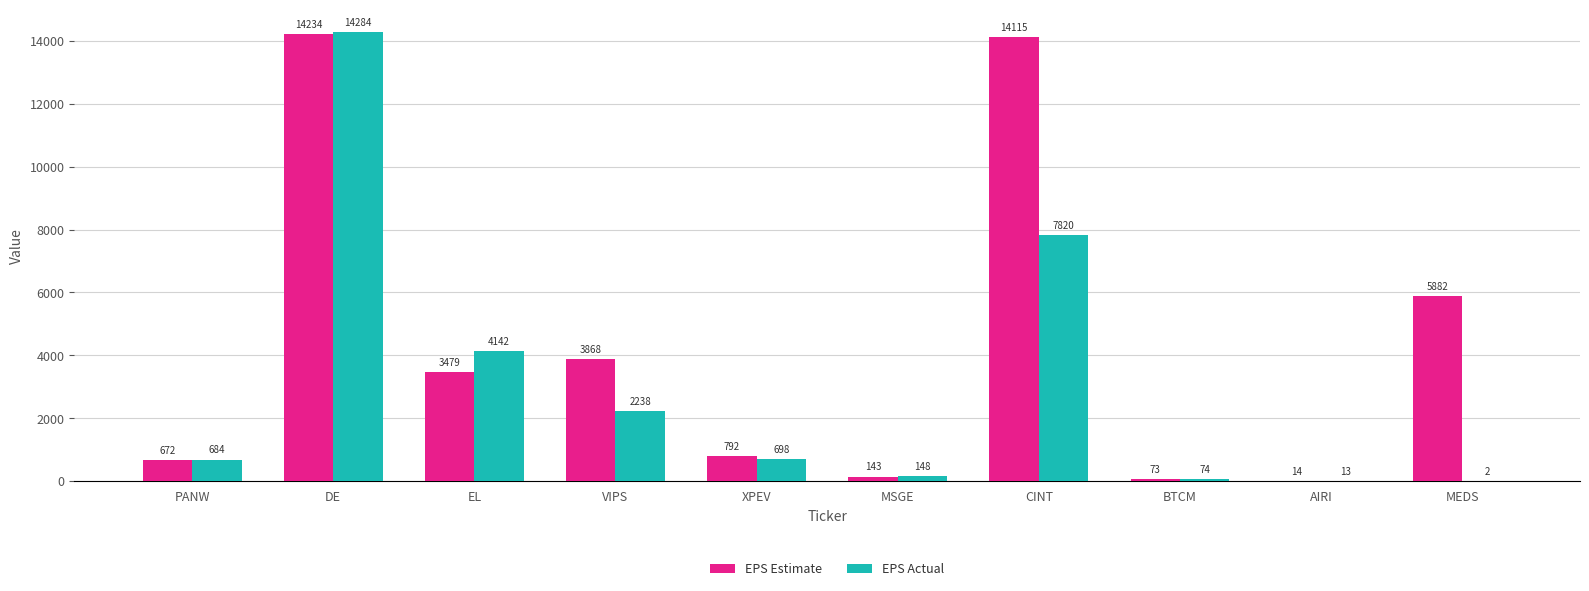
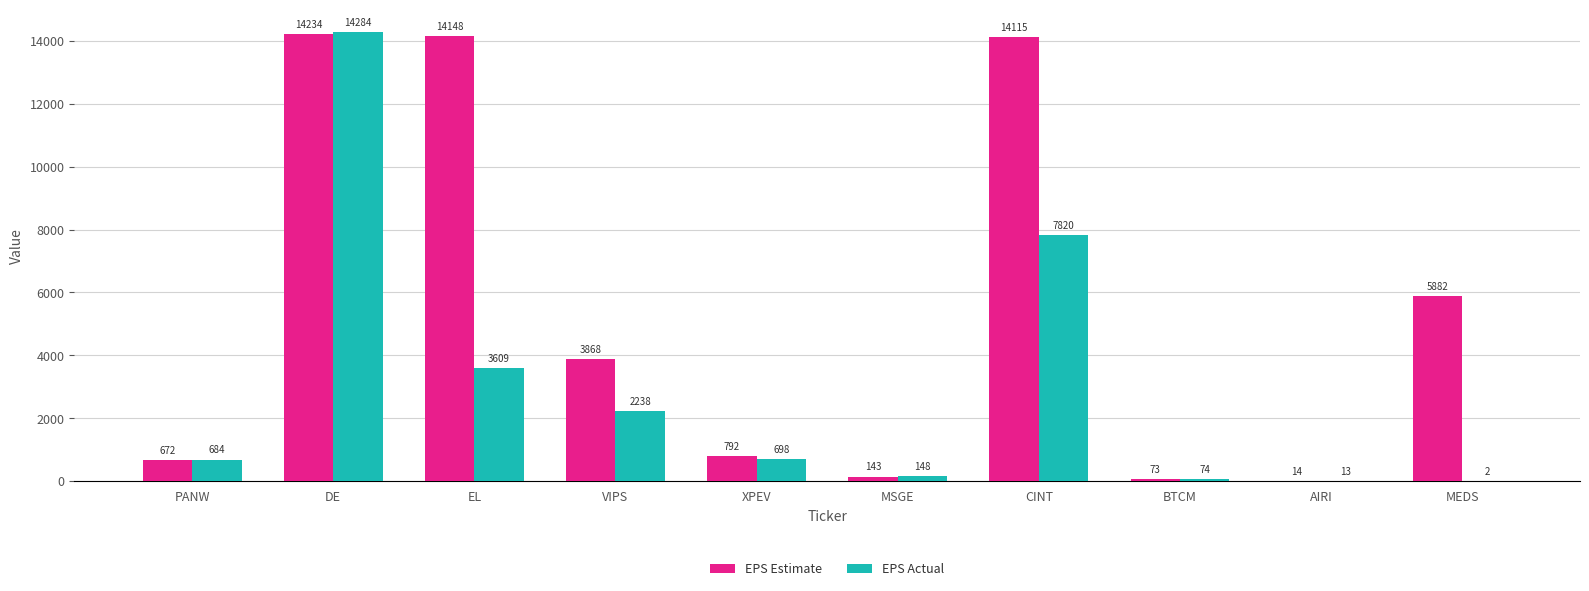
  {
    "EPS Estimate": {
      "PANW": 672,
      "DE": 14234,
-     "EL": 3479,
+     "EL": 14148,
      "VIPS": 3868,
      "XPEV": 792,
      "MSGE": 143,
      "CINT": 14115,
      "BTCM": 73,
      "AIRI": 14,
      "MEDS": 5882
    },
    "EPS Actual": {
      "PANW": 684,
      "DE": 14284,
-     "EL": 4142,
+     "EL": 3609,
      "VIPS": 2238,
      "XPEV": 698,
      "MSGE": 148,
      "CINT": 7820,
      "BTCM": 74,
      "AIRI": 13,
      "MEDS": 2
    }
  }
